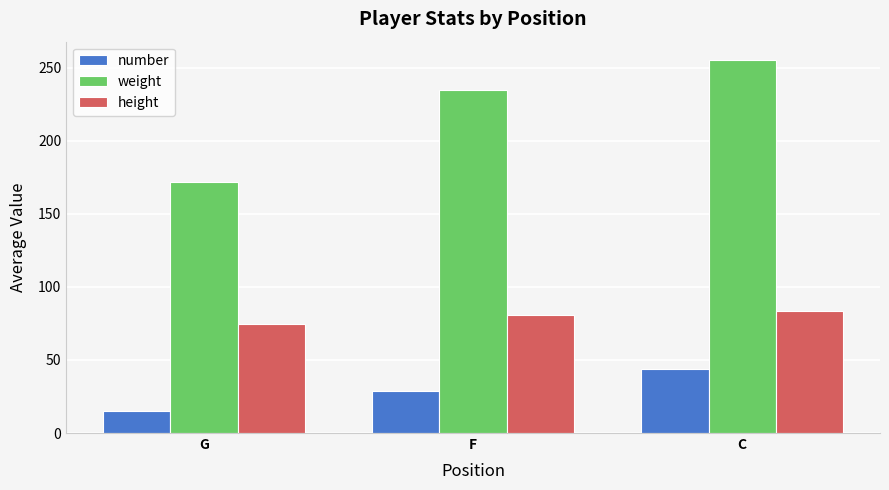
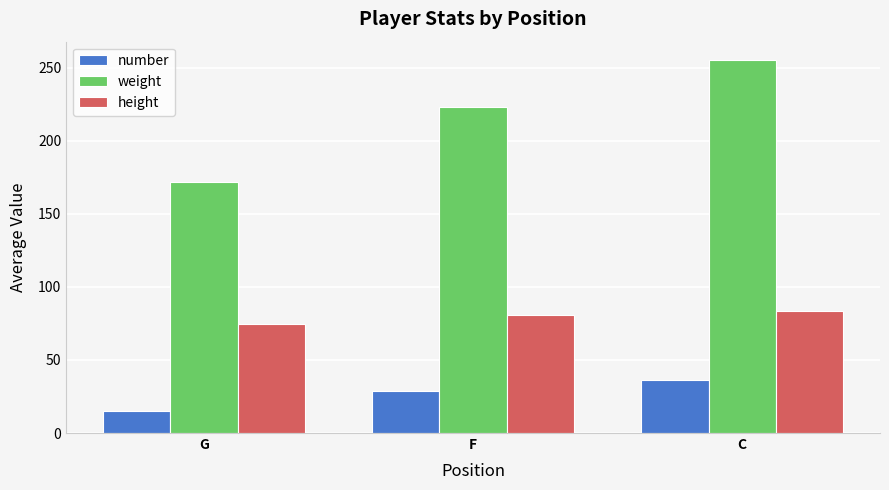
  {
    "number": {
      "G": 15,
      "F": 29,
-     "C": 44
+     "C": 36
    },
    "weight": {
      "G": 172,
-     "F": 235,
+     "F": 223,
      "C": 255
    },
    "height": {
      "G": 74,
      "F": 81,
      "C": 83
    }
  }
